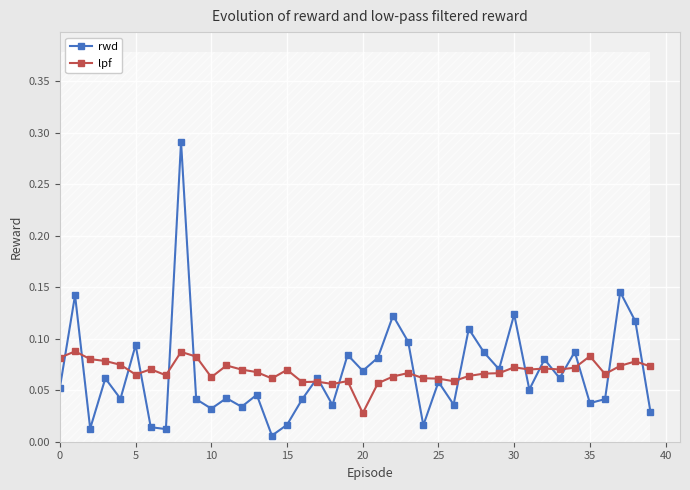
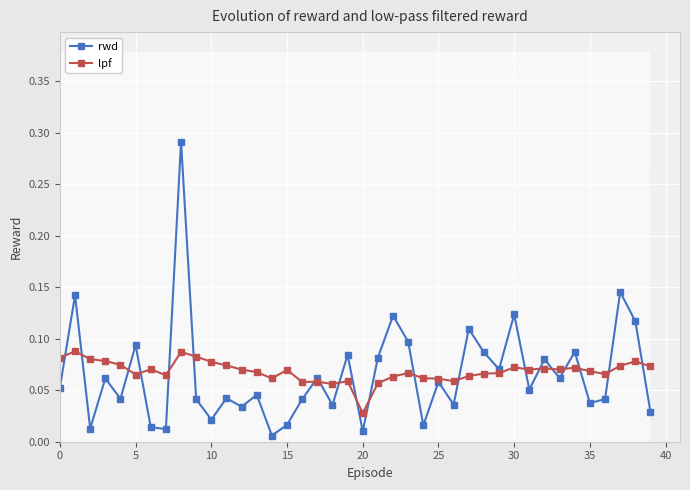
  {
    "rwd": {
      "0": 0.053,
      "5": 0.094,
-     "10": 0.032,
+     "10": 0.021,
      "15": 0.016,
-     "20": 0.069,
+     "20": 0.010,
      "25": 0.058,
      "30": 0.124,
      "35": 0.037
    },
    "lpf": {
      "0": 0.082,
      "5": 0.065,
-     "10": 0.063,
+     "10": 0.078,
      "15": 0.070,
      "20": 0.028,
      "25": 0.061,
      "30": 0.072,
-     "35": 0.083
+     "35": 0.068
    }
  }
